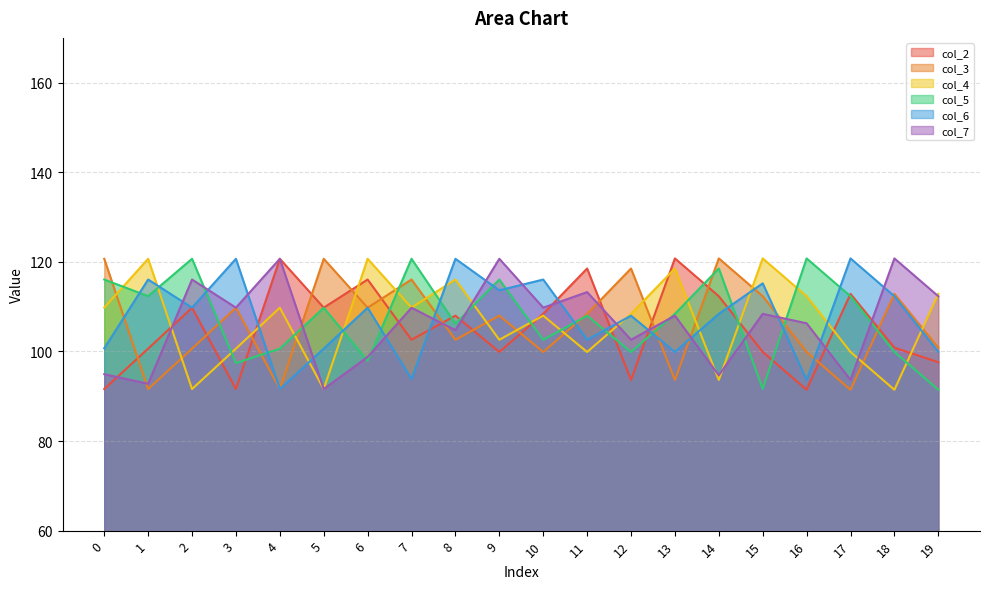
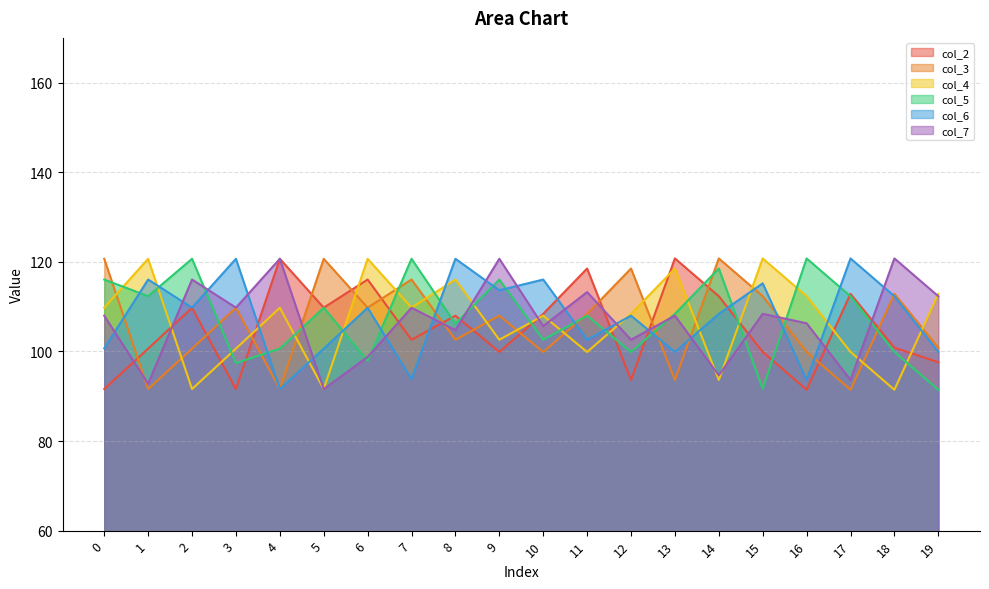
  {
    "col_5": {
      "0": 116,
      "1": 112,
      "2": 121,
      "3": 97,
      "4": 101,
      "6": 98,
      "7": 121,
      "8": 106,
      "9": 116,
      "10": 103,
      "12": 100,
      "14": 119,
      "15": 92,
      "16": 121,
      "18": 100,
      "19": 91
    },
    "col_6": {
      "0": 101,
      "1": 116,
      "3": 121,
      "5": 101,
      "7": 94,
      "8": 121,
      "9": 114,
      "10": 116,
      "11": 103,
      "13": 100,
      "14": 108,
      "15": 115,
      "16": 94,
      "17": 121,
      "19": 100
    },
    "col_7": {
-     "0": 95,
+     "0": 108,
      "1": 93,
      "2": 116,
      "6": 99,
      "8": 105,
      "9": 121,
-     "10": 110,
+     "10": 106,
      "11": 113,
      "12": 103,
      "14": 95,
      "15": 108,
      "16": 106,
      "17": 94,
      "18": 121
    }
  }
